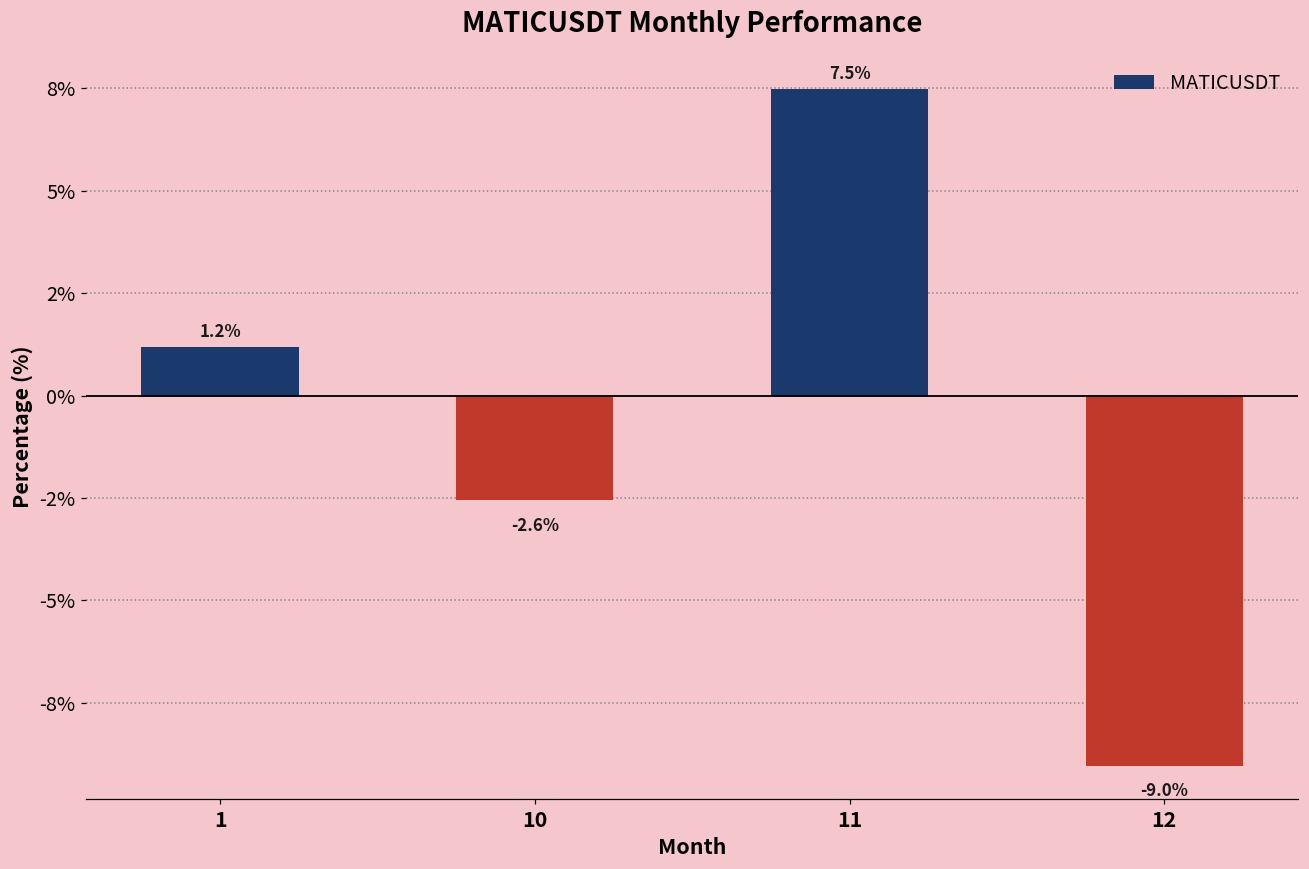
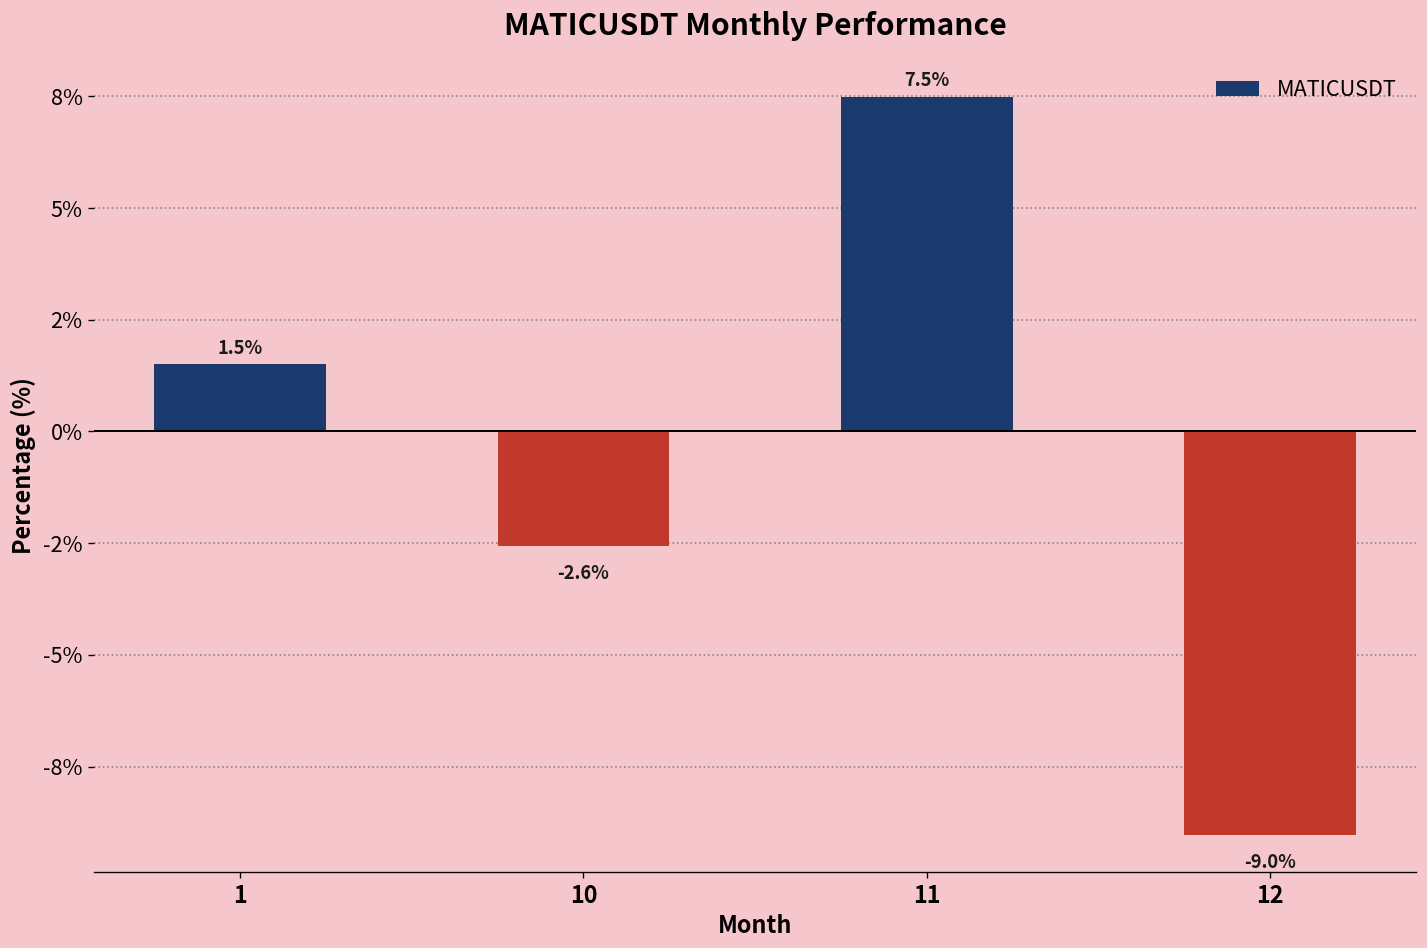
  {
-   "1": "1.2%",
+   "1": "1.5%",
    "10": "-2.6%",
    "11": "7.5%",
    "12": "-9.0%"
  }
